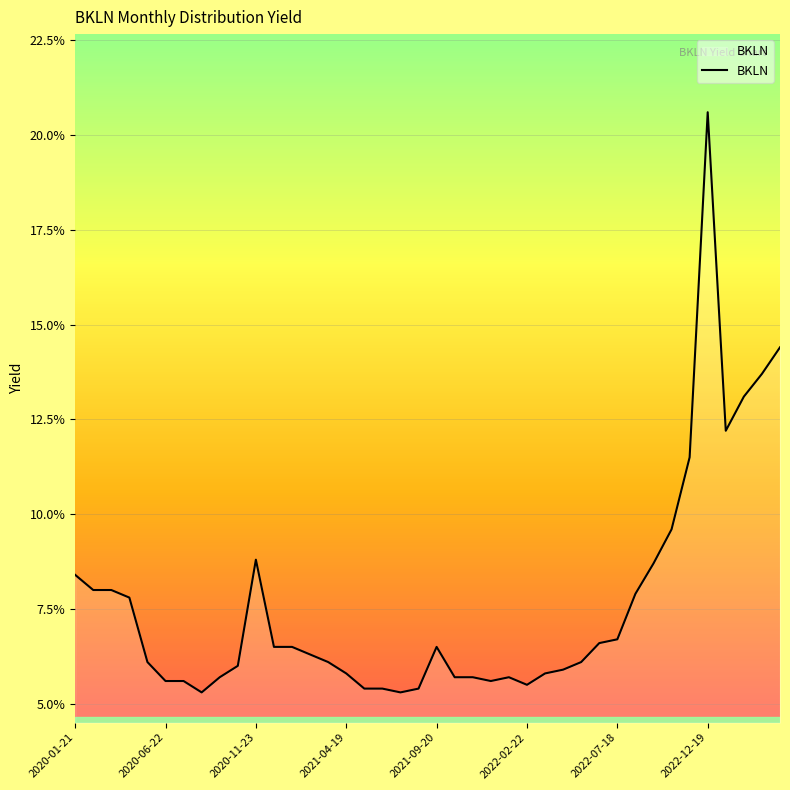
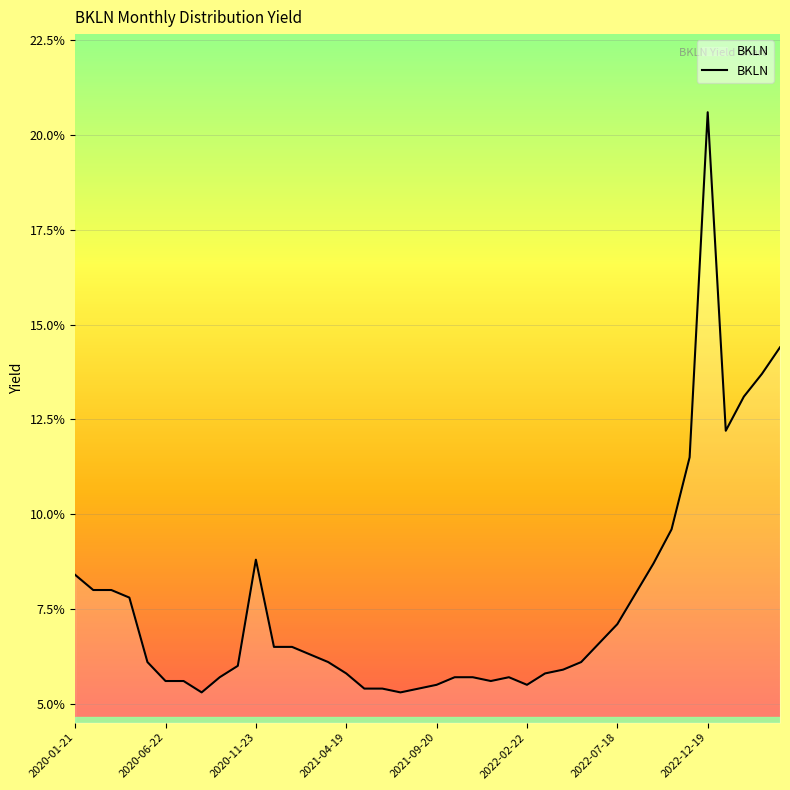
  {
    "2020-01-21": "8.4%",
    "2020-06-22": "5.6%",
    "2020-11-23": "8.8%",
    "2021-04-19": "5.8%",
-   "2021-09-20": "6.5%",
+   "2021-09-20": "5.5%",
    "2022-02-22": "5.5%",
-   "2022-07-18": "6.7%",
+   "2022-07-18": "7.1%",
    "2022-12-19": "20.6%"
  }
